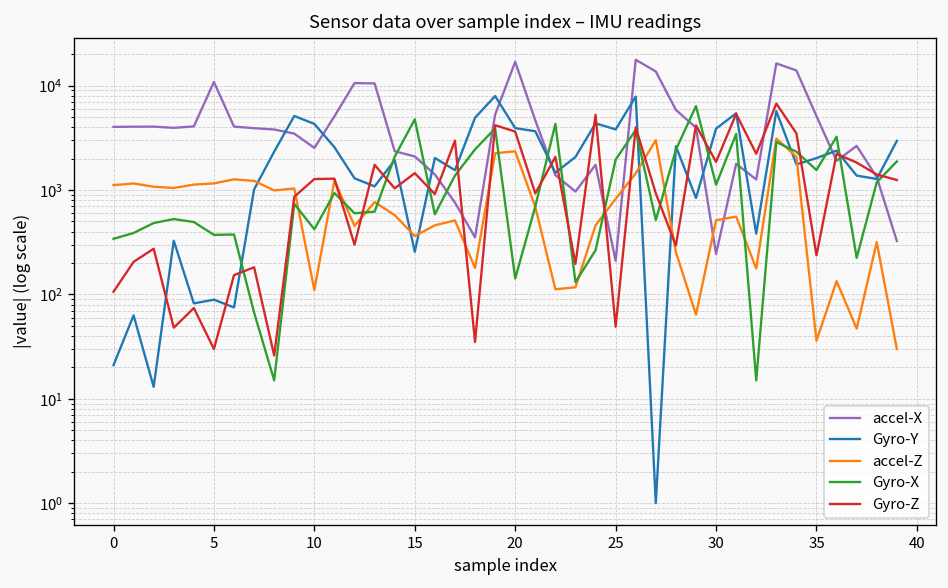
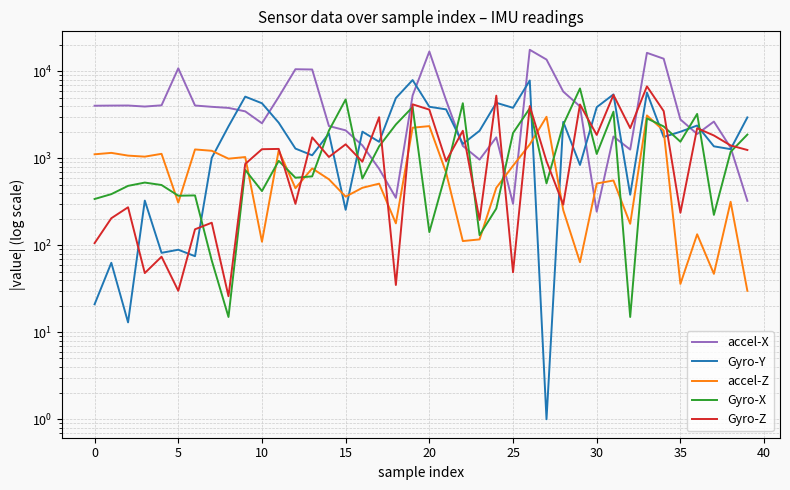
  {
    "accel-X": {
      "0": 4000,
      "5": 11000,
      "10": 2500,
      "15": 2100,
      "20": 17000,
-     "25": 210,
+     "25": 300,
      "30": 240,
-     "35": 5000
+     "35": 2800
    },
    "Gyro-Y": {
      "0": 21,
      "5": 90,
      "10": 4000,
      "15": 260,
      "20": 4000,
      "25": 4000,
      "30": 4000,
      "35": 2000
    },
    "accel-Z": {
      "0": 1100,
-     "5": 1200,
+     "5": 310,
      "10": 110,
      "15": 360,
      "20": 2400,
      "25": 800,
      "30": 500,
      "35": 36
    },
    "Gyro-X": {
      "0": 340,
      "5": 370,
      "10": 400,
      "15": 5000,
      "20": 140,
      "25": 2000,
      "30": 1100,
      "35": 1600
    },
    "Gyro-Z": {
      "0": 110,
      "5": 30,
      "10": 1300,
      "15": 1500,
      "20": 3600,
      "25": 50,
      "30": 1900,
      "35": 240
    }
  }
